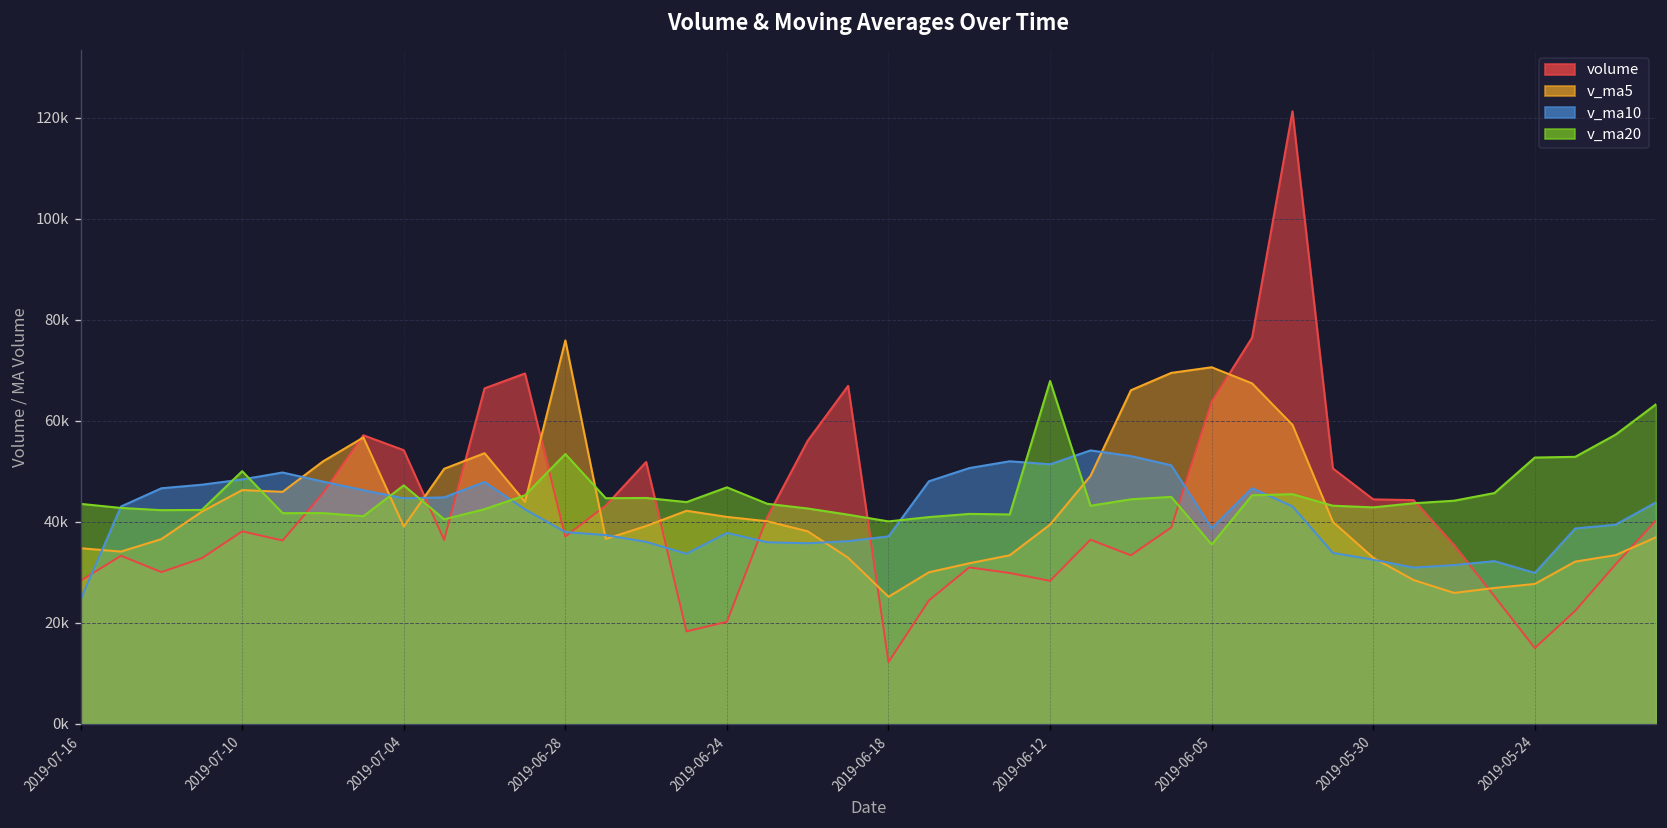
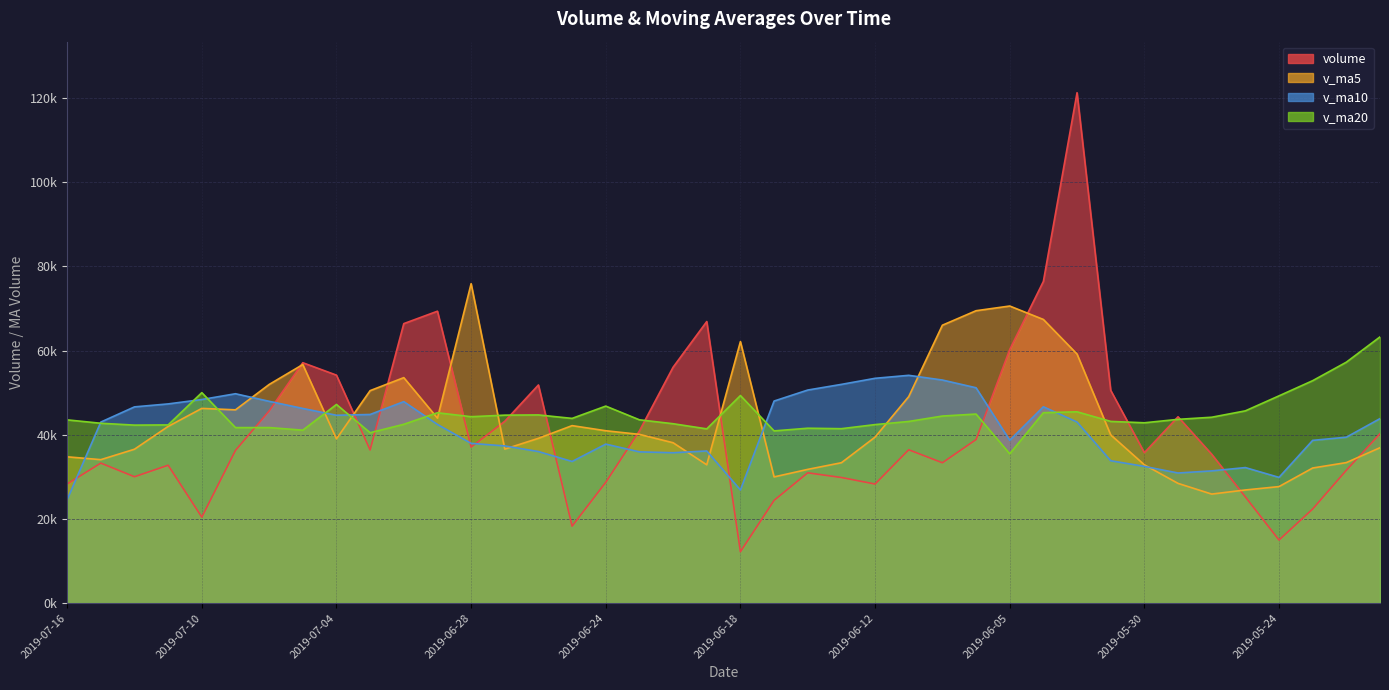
  {
    "volume": {
      "2019-07-16": 28000,
-     "2019-07-10": 38000,
+     "2019-07-10": 20000,
      "2019-07-04": 54000,
      "2019-06-28": 37000,
-     "2019-06-24": 20000,
+     "2019-06-24": 29000,
      "2019-06-18": 12000,
      "2019-06-12": 28000,
-     "2019-06-05": 64000,
-     "2019-05-30": 44000,
+     "2019-06-05": 60000,
+     "2019-05-30": 36000,
      "2019-05-24": 15000
    },
    "v_ma5": {
      "2019-07-16": 35000,
      "2019-07-10": 46000,
      "2019-07-04": 39000,
      "2019-06-28": 76000,
      "2019-06-24": 41000,
-     "2019-06-18": 25000,
+     "2019-06-18": 62000,
      "2019-06-12": 39000,
      "2019-06-05": 71000,
      "2019-05-24": 28000
    },
    "v_ma10": {
      "2019-07-16": 25000,
      "2019-07-10": 48000,
      "2019-07-04": 45000,
      "2019-06-28": 38000,
      "2019-06-24": 38000,
-     "2019-06-18": 37000,
-     "2019-06-12": 51000,
+     "2019-06-18": 27000,
+     "2019-06-12": 53000,
      "2019-06-05": 39000,
      "2019-05-24": 30000
    },
    "v_ma20": {
      "2019-07-16": 44000,
      "2019-07-10": 50000,
      "2019-07-04": 47000,
-     "2019-06-28": 53000,
+     "2019-06-28": 44000,
      "2019-06-24": 47000,
-     "2019-06-18": 40000,
-     "2019-06-12": 68000,
+     "2019-06-18": 49000,
+     "2019-06-12": 42000,
      "2019-06-05": 35000,
      "2019-05-30": 43000,
-     "2019-05-24": 53000
+     "2019-05-24": 49000
    }
  }
